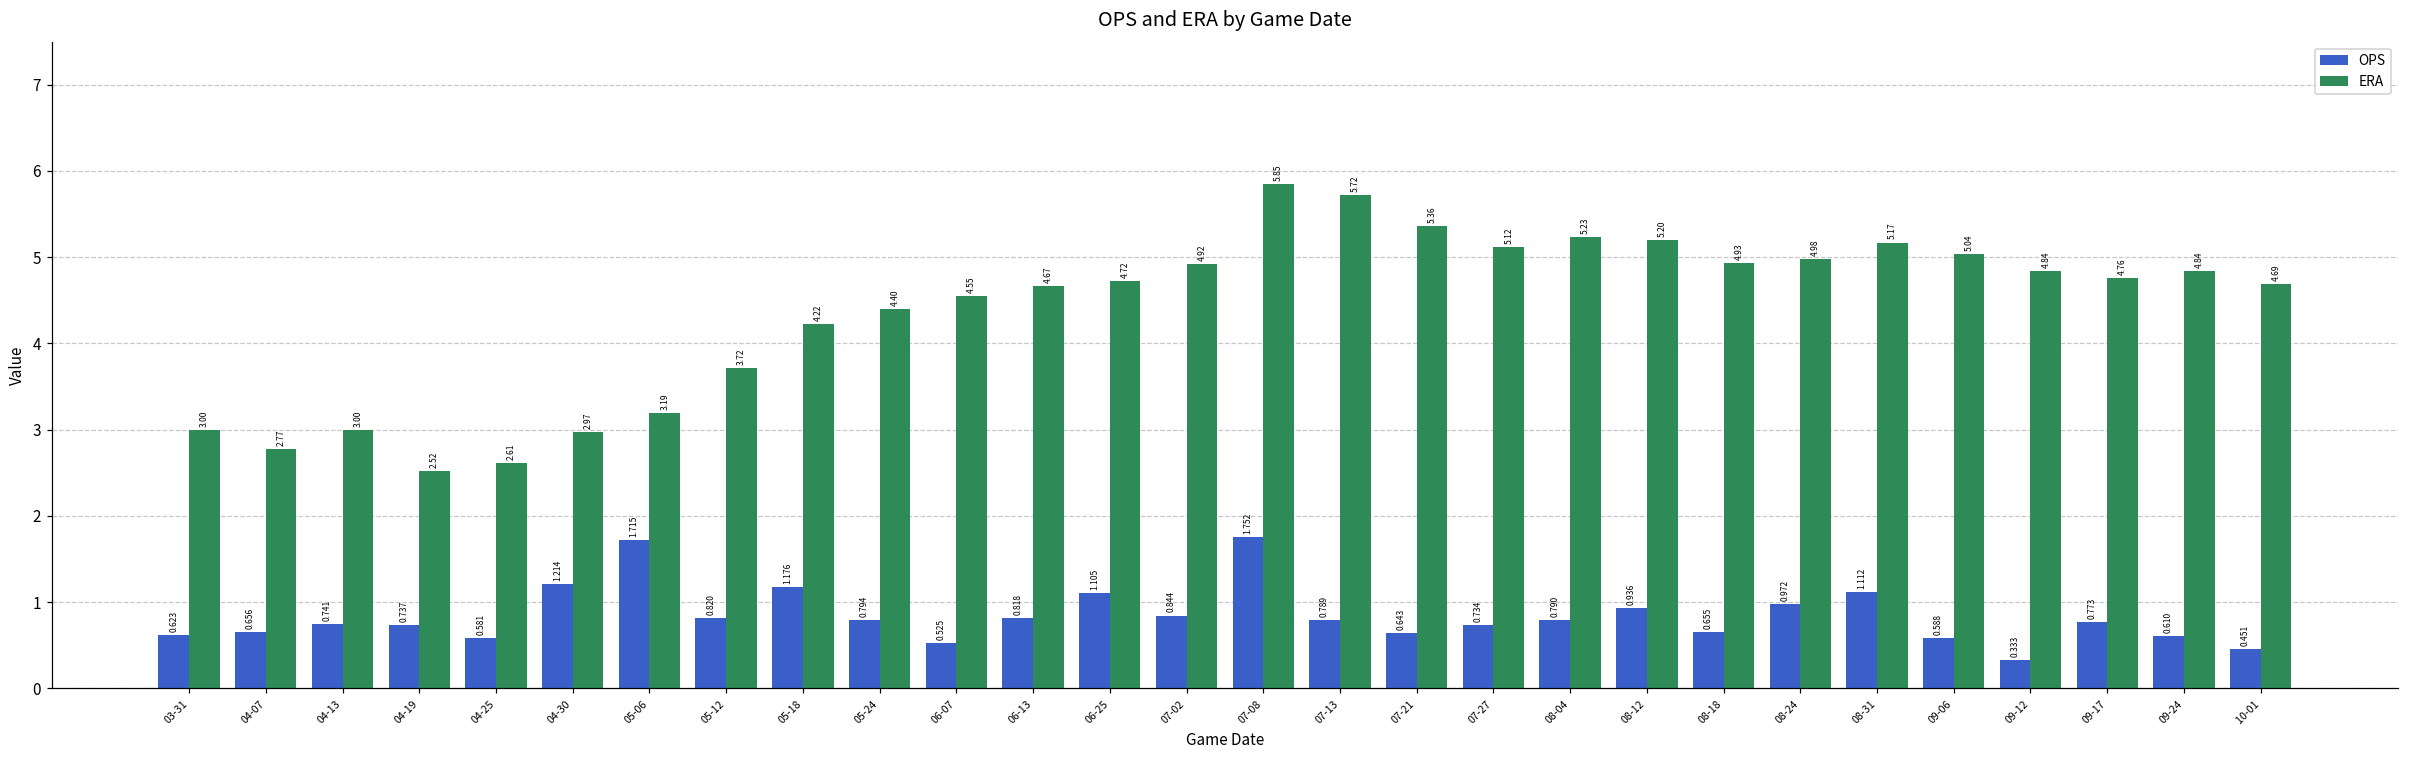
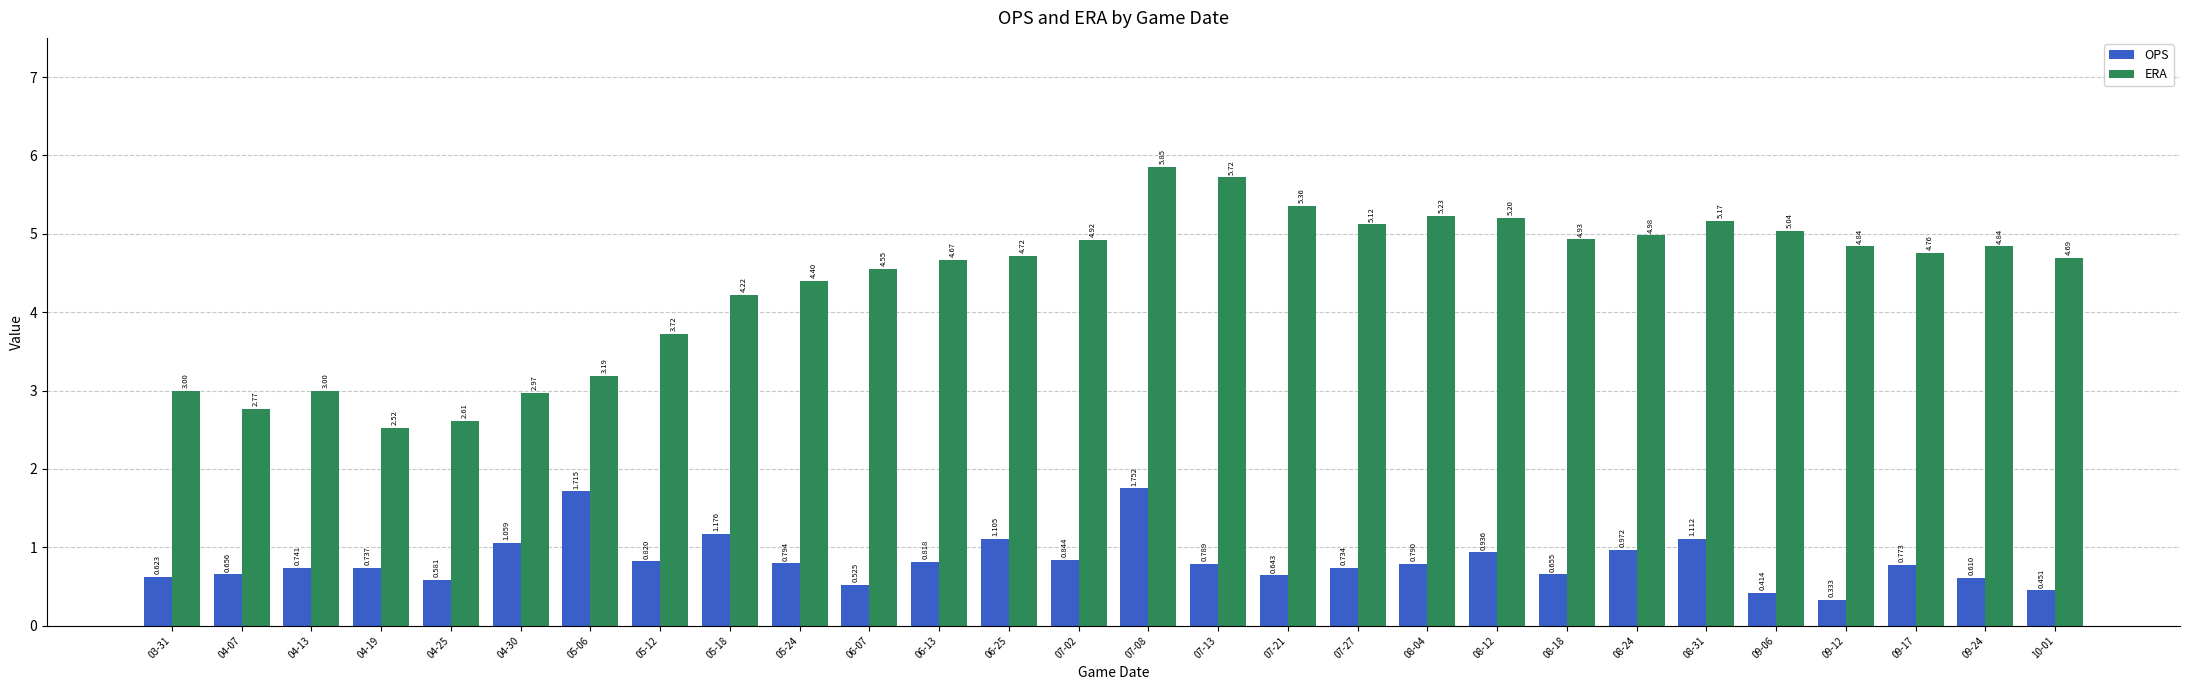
  {
    "OPS": {
      "03-31": 0.623,
      "04-07": 0.656,
      "04-13": 0.741,
      "04-19": 0.737,
      "04-25": 0.581,
-     "04-30": 1.214,
+     "04-30": 1.059,
      "05-06": 1.715,
      "05-12": 0.820,
      "05-18": 1.176,
      "05-24": 0.794,
      "06-07": 0.525,
      "06-13": 0.818,
      "06-25": 1.105,
      "07-02": 0.844,
      "07-08": 1.752,
      "07-13": 0.789,
      "07-21": 0.643,
      "07-27": 0.734,
      "08-04": 0.790,
      "08-12": 0.936,
      "08-18": 0.655,
      "08-24": 0.972,
      "08-31": 1.112,
-     "09-06": 0.588,
+     "09-06": 0.414,
      "09-12": 0.333,
      "09-17": 0.773,
      "09-24": 0.610,
      "10-01": 0.451
    },
    "ERA": {
      "03-31": 3.00,
      "04-07": 2.77,
      "04-13": 3.00,
      "04-19": 2.52,
      "04-25": 2.61,
      "04-30": 2.97,
      "05-06": 3.19,
      "05-12": 3.72,
      "05-18": 4.22,
      "05-24": 4.40,
      "06-07": 4.55,
      "06-13": 4.67,
      "06-25": 4.72,
      "07-02": 4.92,
      "07-08": 5.85,
      "07-13": 5.72,
      "07-21": 5.36,
      "07-27": 5.12,
      "08-04": 5.23,
      "08-12": 5.20,
      "08-18": 4.93,
      "08-24": 4.98,
      "08-31": 5.17,
      "09-06": 5.04,
      "09-12": 4.84,
      "09-17": 4.76,
      "09-24": 4.84,
      "10-01": 4.69
    }
  }
